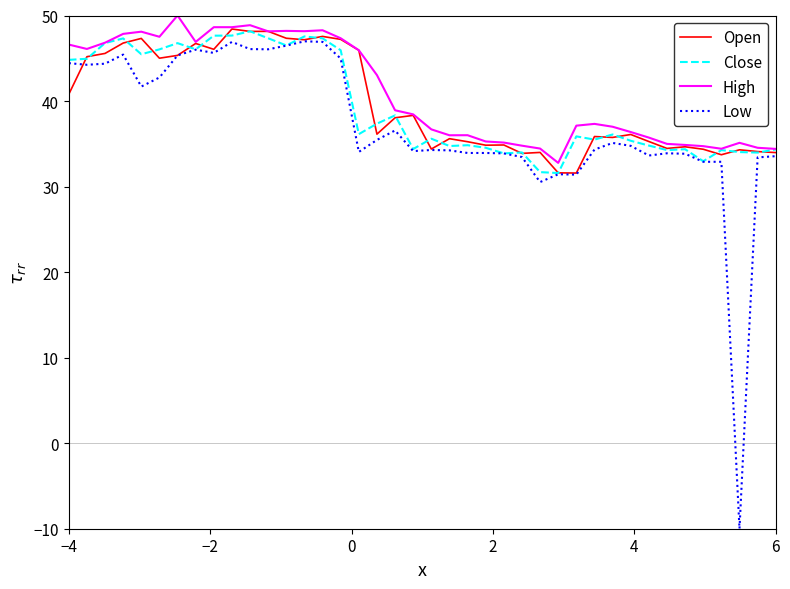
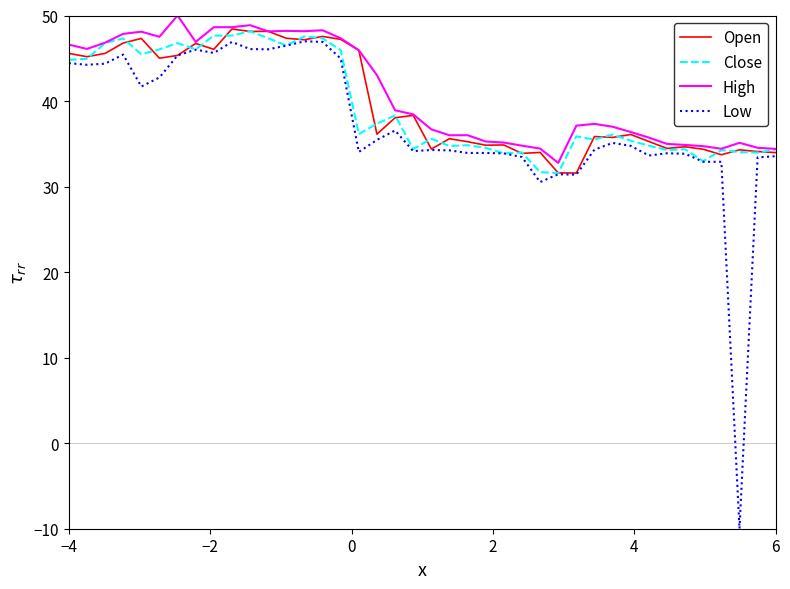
  {
    "Open": {
-     "−4": 41,
+     "−4": 46,
      "6": 34
    },
    "Close": {
      "−4": 45
    },
    "High": {
      "−4": 47
    },
    "Low": {
      "−4": 44,
      "6": 34
    }
  }
